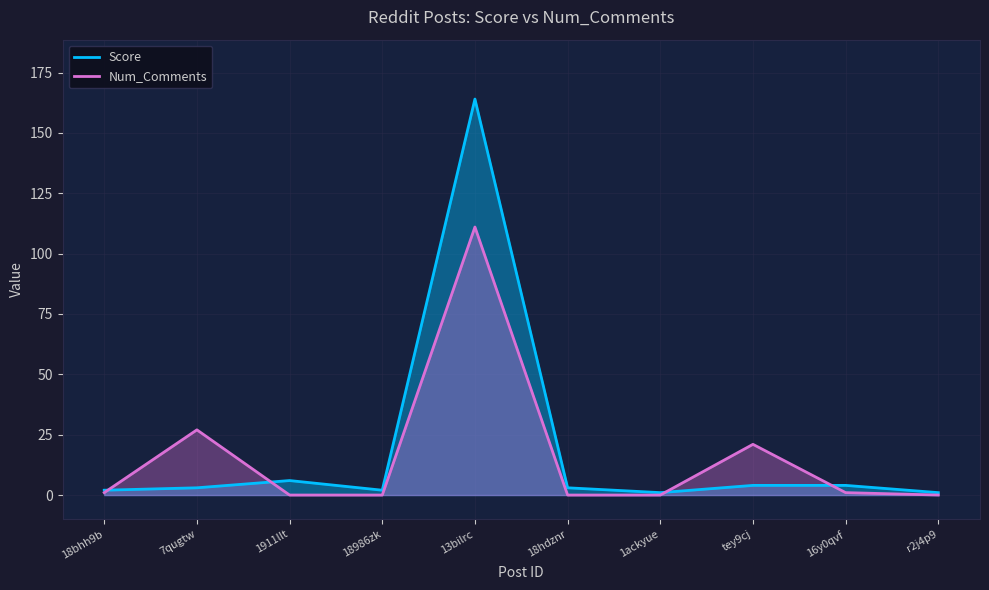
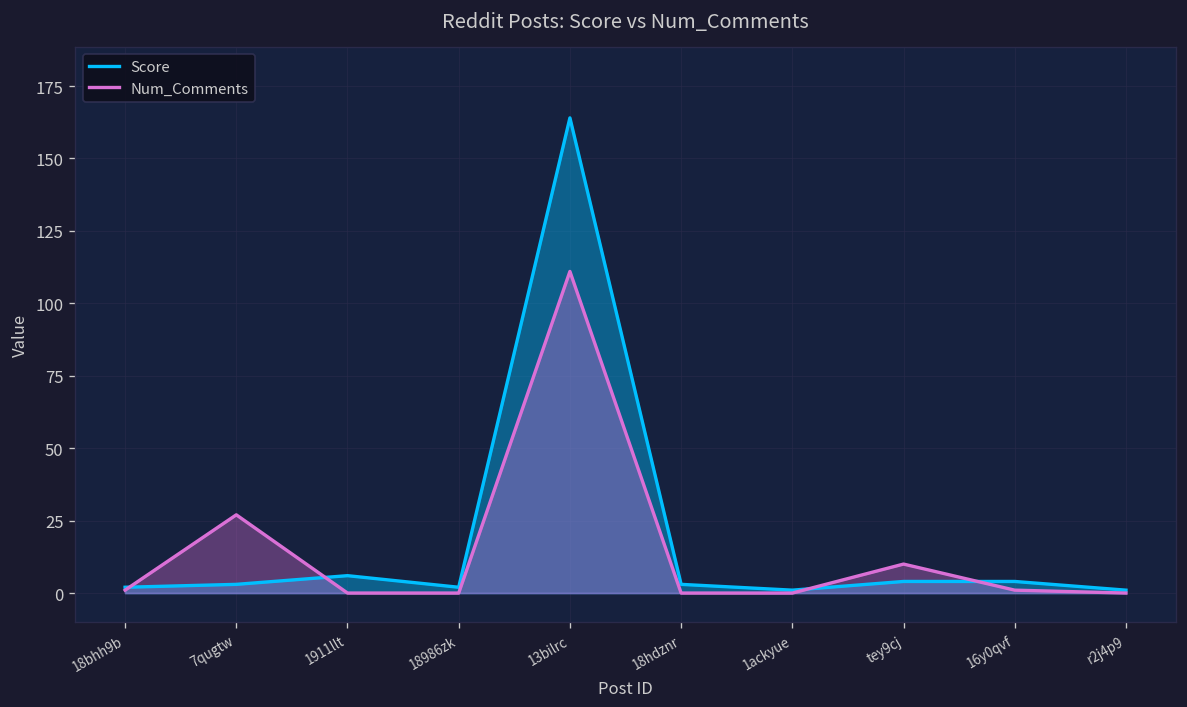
  {
    "Score": {
      "7qugtw": 3,
      "1911llt": 6,
      "18986zk": 2,
      "13bilrc": 164,
      "18hdznr": 3,
      "tey9cj": 4,
      "16y0qvf": 4
    },
    "Num_Comments": {
      "7qugtw": 27,
      "1911llt": 0,
      "18986zk": 0,
      "13bilrc": 111,
      "18hdznr": 0,
-     "tey9cj": 21,
+     "tey9cj": 10,
      "16y0qvf": 1
    }
  }
